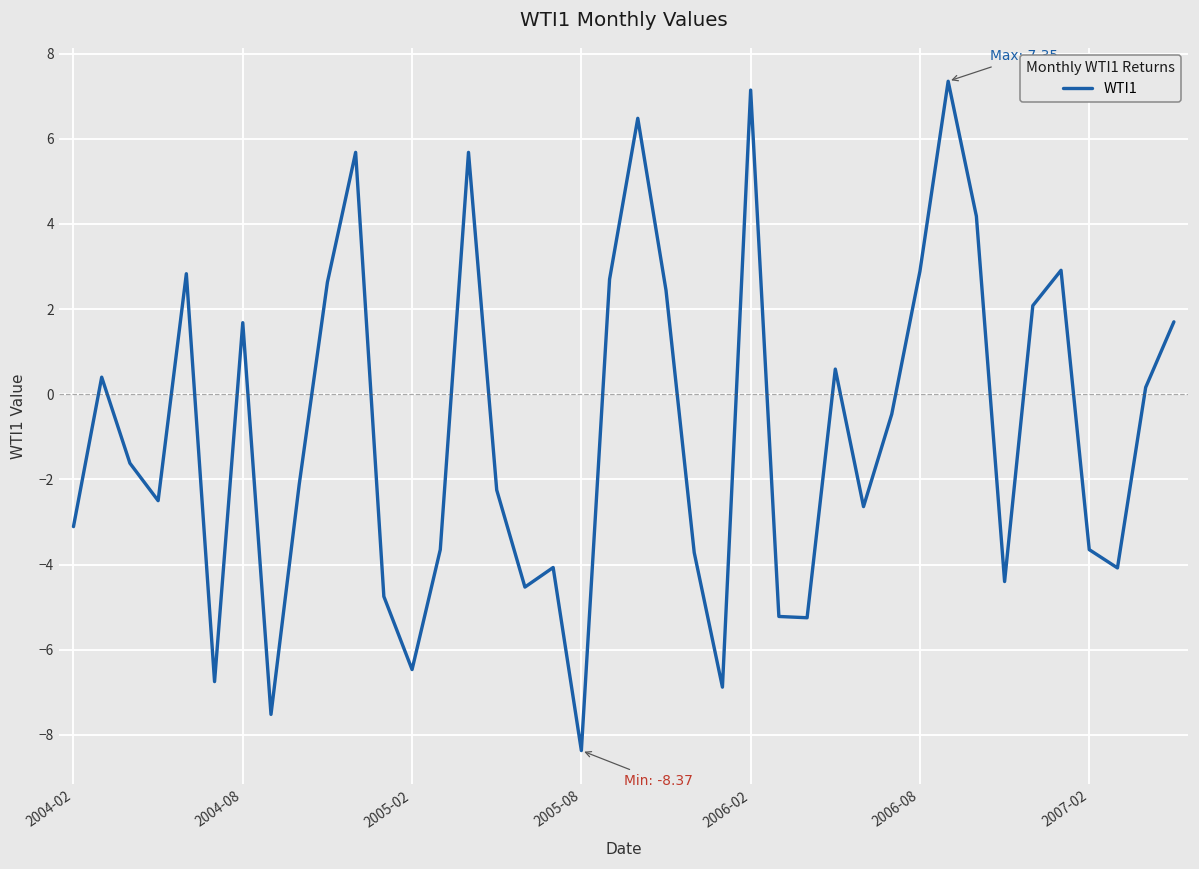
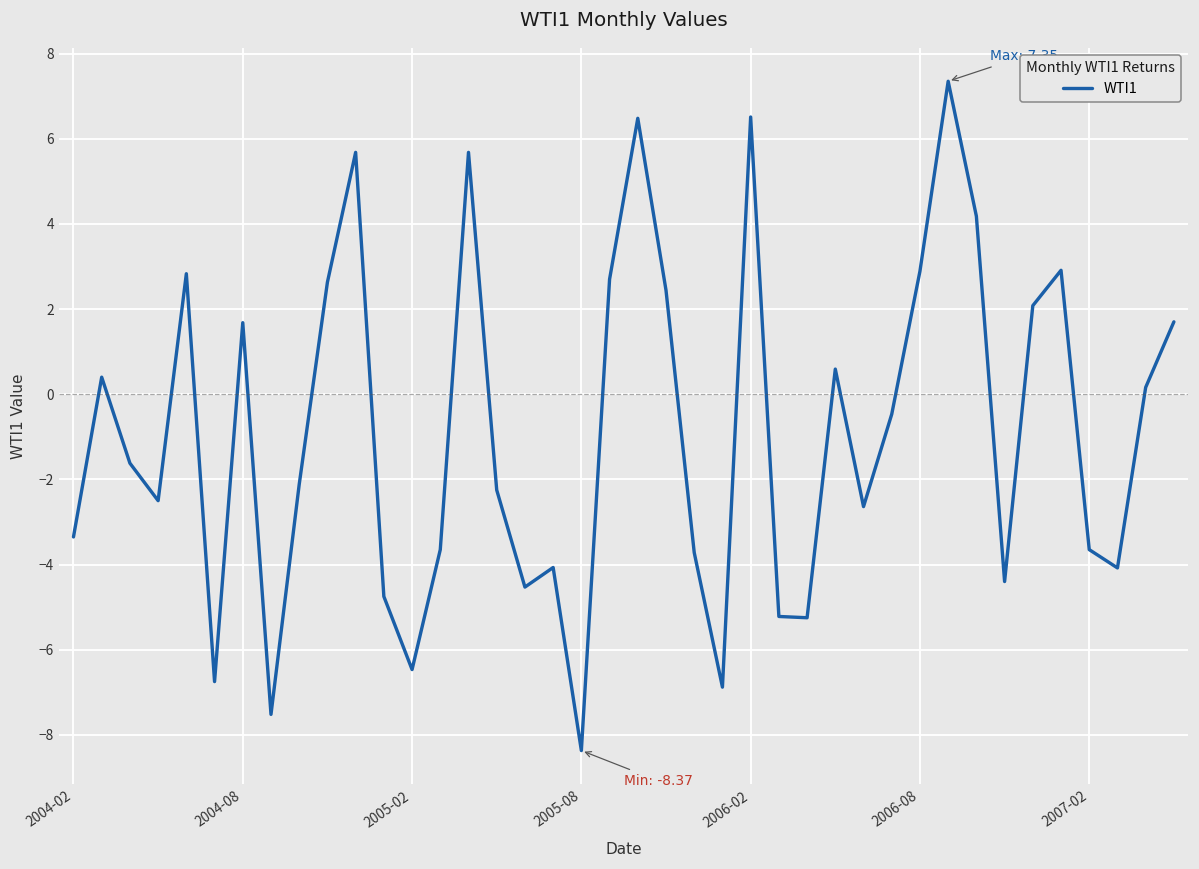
  {
-   "2004-02": -3.1,
+   "2004-02": -3.4,
    "2004-08": 1.7,
    "2005-02": -6.5,
-   "2006-02": 7.1,
+   "2006-02": 6.5,
    "2006-08": 2.9,
    "2007-02": -3.7
  }
